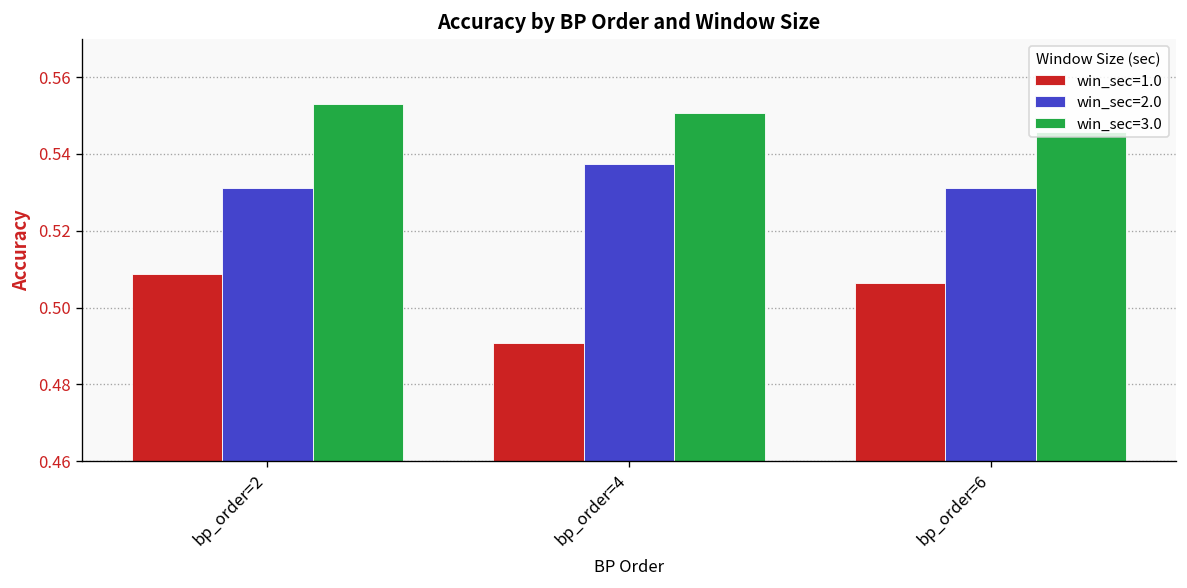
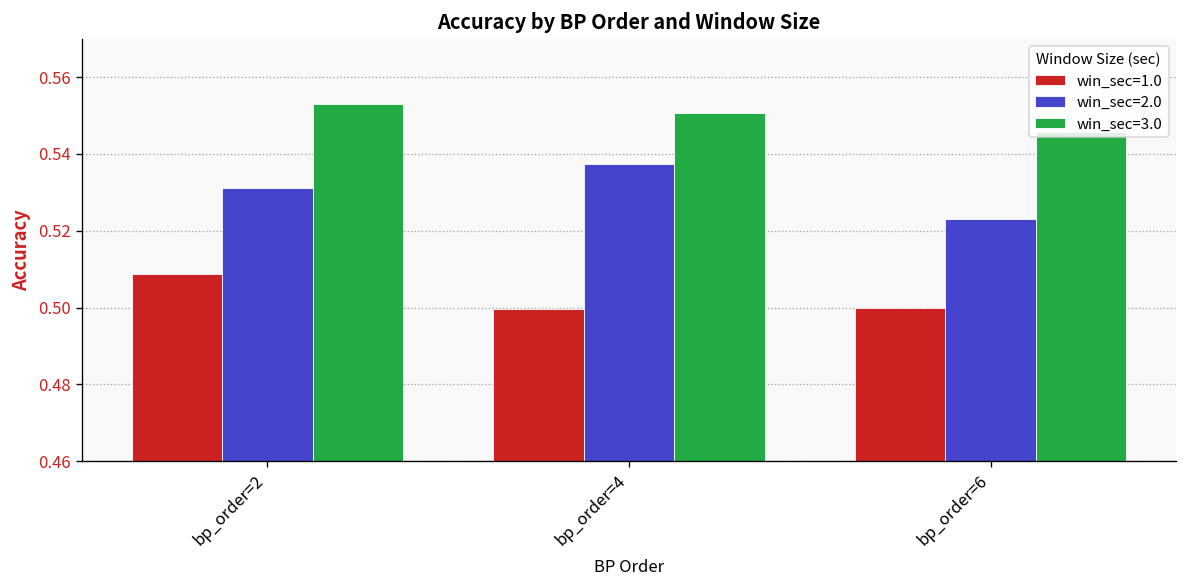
  {
    "win_sec=1.0": {
      "bp_order=2": 0.509,
-     "bp_order=4": 0.491,
-     "bp_order=6": 0.506
+     "bp_order=4": 0.500,
+     "bp_order=6": 0.500
    },
    "win_sec=2.0": {
      "bp_order=2": 0.531,
      "bp_order=4": 0.537,
-     "bp_order=6": 0.531
+     "bp_order=6": 0.523
    },
    "win_sec=3.0": {
      "bp_order=2": 0.553,
      "bp_order=4": 0.551
    }
  }
